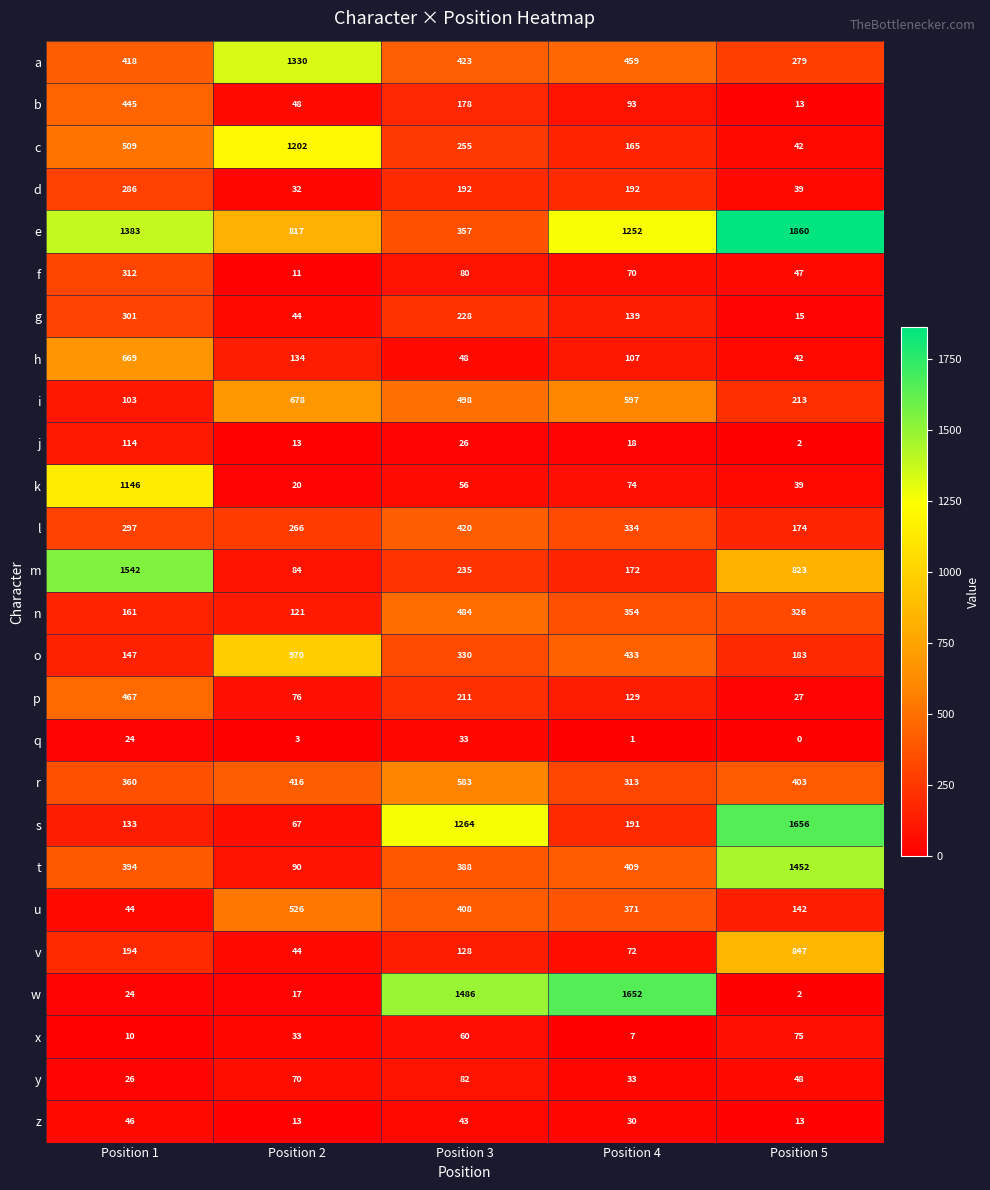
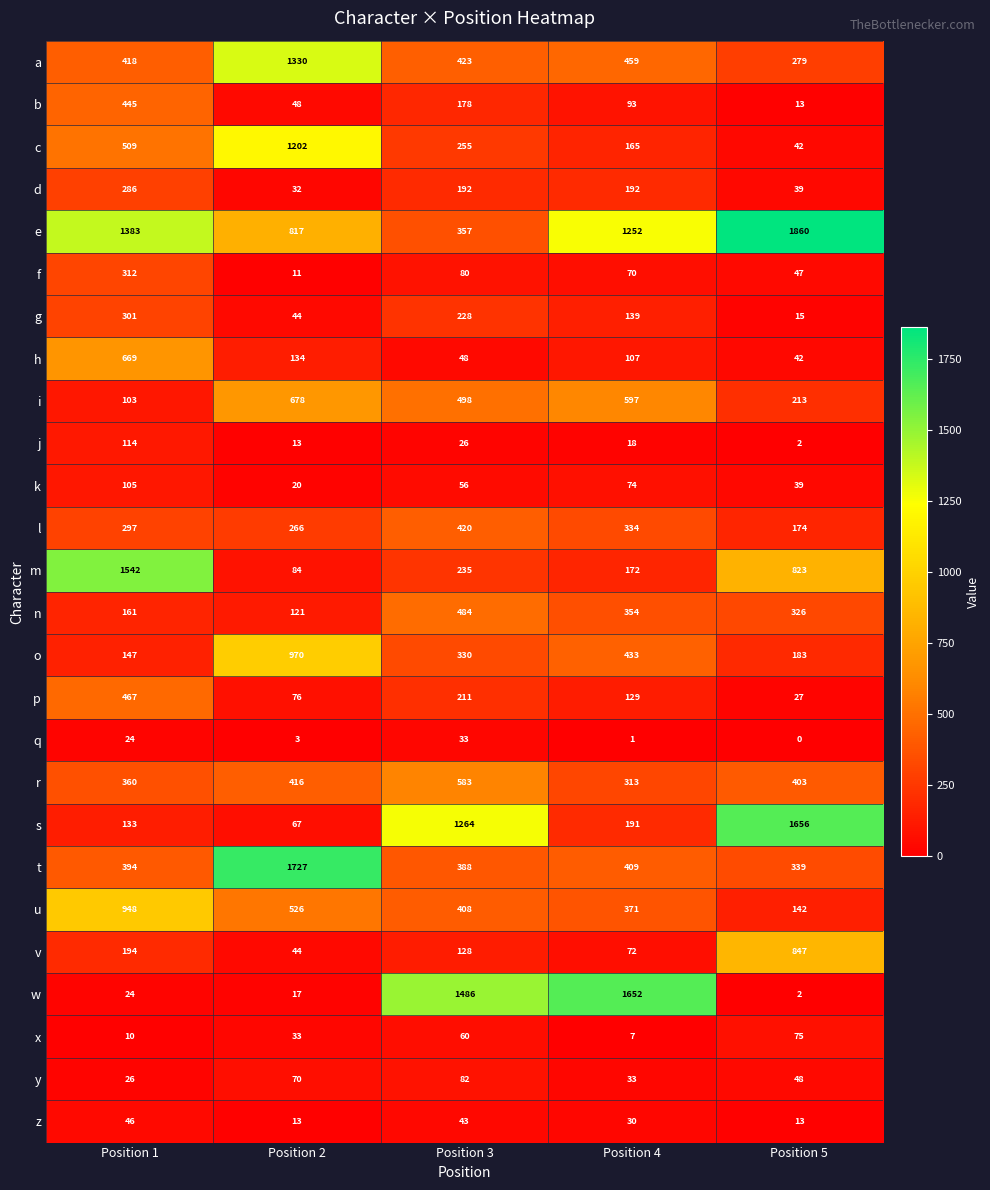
  {
    "a": {
      "Position 1": 418,
      "Position 2": 1330,
      "Position 3": 423,
      "Position 4": 459,
      "Position 5": 279
    },
    "b": {
      "Position 1": 445,
      "Position 2": 48,
      "Position 3": 178,
      "Position 4": 93,
      "Position 5": 13
    },
    "c": {
      "Position 1": 509,
      "Position 2": 1202,
      "Position 3": 255,
      "Position 4": 165,
      "Position 5": 42
    },
    "d": {
      "Position 1": 286,
      "Position 2": 32,
      "Position 3": 192,
      "Position 4": 192,
      "Position 5": 39
    },
    "e": {
      "Position 1": 1383,
      "Position 2": 817,
      "Position 3": 357,
      "Position 4": 1252,
      "Position 5": 1860
    },
    "f": {
      "Position 1": 312,
      "Position 2": 11,
      "Position 3": 80,
      "Position 4": 70,
      "Position 5": 47
    },
    "g": {
      "Position 1": 301,
      "Position 2": 44,
      "Position 3": 228,
      "Position 4": 139,
      "Position 5": 15
    },
    "h": {
      "Position 1": 669,
      "Position 2": 134,
      "Position 3": 48,
      "Position 4": 107,
      "Position 5": 42
    },
    "i": {
      "Position 1": 103,
      "Position 2": 678,
      "Position 3": 498,
      "Position 4": 597,
      "Position 5": 213
    },
    "j": {
      "Position 1": 114,
      "Position 2": 13,
      "Position 3": 26,
      "Position 4": 18,
      "Position 5": 2
    },
    "k": {
-     "Position 1": 1146,
+     "Position 1": 105,
      "Position 2": 20,
      "Position 3": 56,
      "Position 4": 74,
      "Position 5": 39
    },
    "l": {
      "Position 1": 297,
      "Position 2": 266,
      "Position 3": 420,
      "Position 4": 334,
      "Position 5": 174
    },
    "m": {
      "Position 1": 1542,
      "Position 2": 84,
      "Position 3": 235,
      "Position 4": 172,
      "Position 5": 823
    },
    "n": {
      "Position 1": 161,
      "Position 2": 121,
      "Position 3": 484,
      "Position 4": 354,
      "Position 5": 326
    },
    "o": {
      "Position 1": 147,
      "Position 2": 970,
      "Position 3": 330,
      "Position 4": 433,
      "Position 5": 183
    },
    "p": {
      "Position 1": 467,
      "Position 2": 76,
      "Position 3": 211,
      "Position 4": 129,
      "Position 5": 27
    },
    "q": {
      "Position 1": 24,
      "Position 2": 3,
      "Position 3": 33,
      "Position 4": 1,
      "Position 5": 0
    },
    "r": {
      "Position 1": 360,
      "Position 2": 416,
      "Position 3": 583,
      "Position 4": 313,
      "Position 5": 403
    },
    "s": {
      "Position 1": 133,
      "Position 2": 67,
      "Position 3": 1264,
      "Position 4": 191,
      "Position 5": 1656
    },
    "t": {
      "Position 1": 394,
-     "Position 2": 90,
+     "Position 2": 1727,
      "Position 3": 388,
      "Position 4": 409,
-     "Position 5": 1452
+     "Position 5": 339
    },
    "u": {
-     "Position 1": 44,
+     "Position 1": 948,
      "Position 2": 526,
      "Position 3": 408,
      "Position 4": 371,
      "Position 5": 142
    },
    "v": {
      "Position 1": 194,
      "Position 2": 44,
      "Position 3": 128,
      "Position 4": 72,
      "Position 5": 847
    },
    "w": {
      "Position 1": 24,
      "Position 2": 17,
      "Position 3": 1486,
      "Position 4": 1652,
      "Position 5": 2
    },
    "x": {
      "Position 1": 10,
      "Position 2": 33,
      "Position 3": 60,
      "Position 4": 7,
      "Position 5": 75
    },
    "y": {
      "Position 1": 26,
      "Position 2": 70,
      "Position 3": 82,
      "Position 4": 33,
      "Position 5": 48
    },
    "z": {
      "Position 1": 46,
      "Position 2": 13,
      "Position 3": 43,
      "Position 4": 30,
      "Position 5": 13
    }
  }
